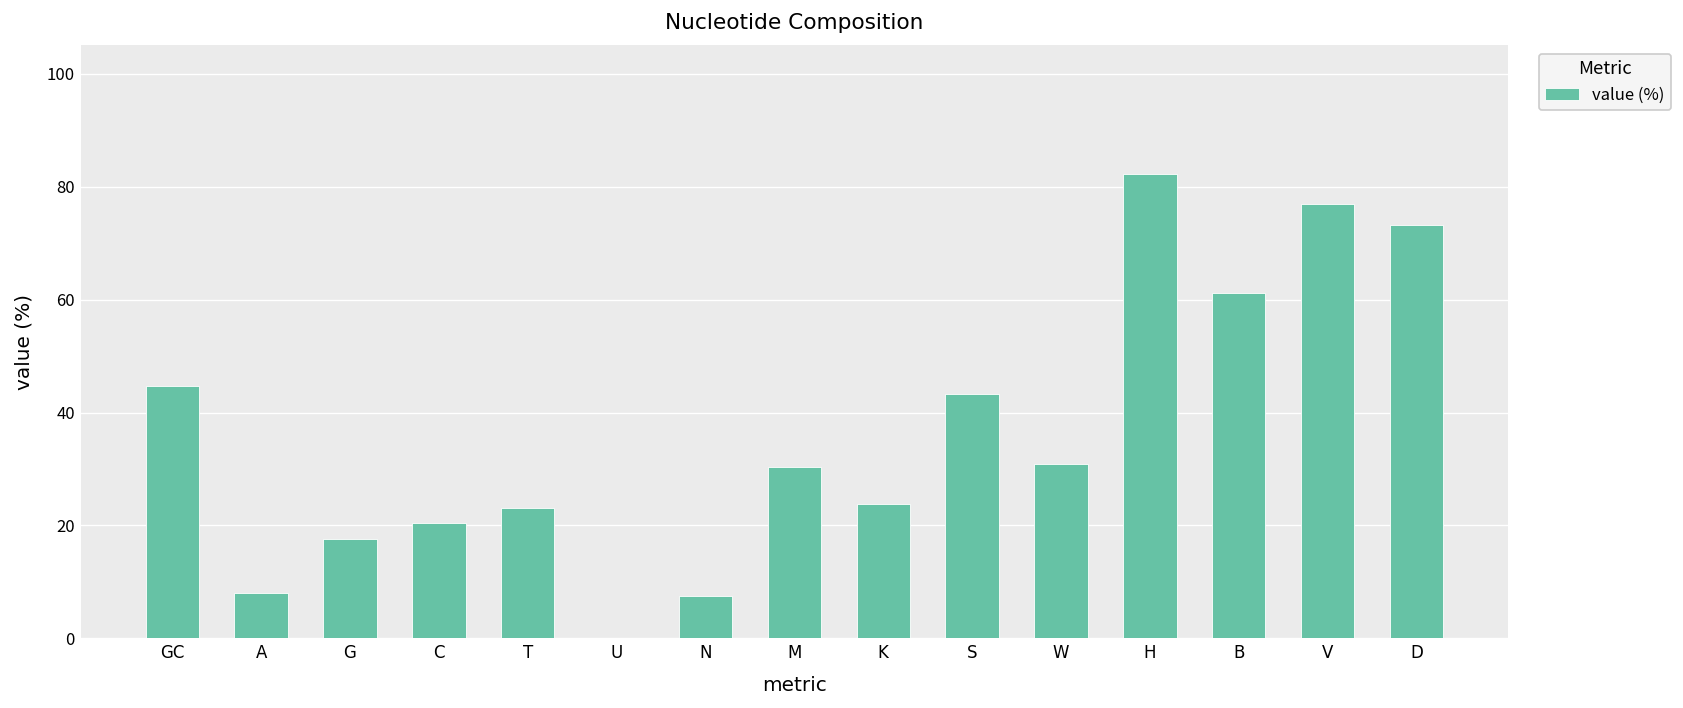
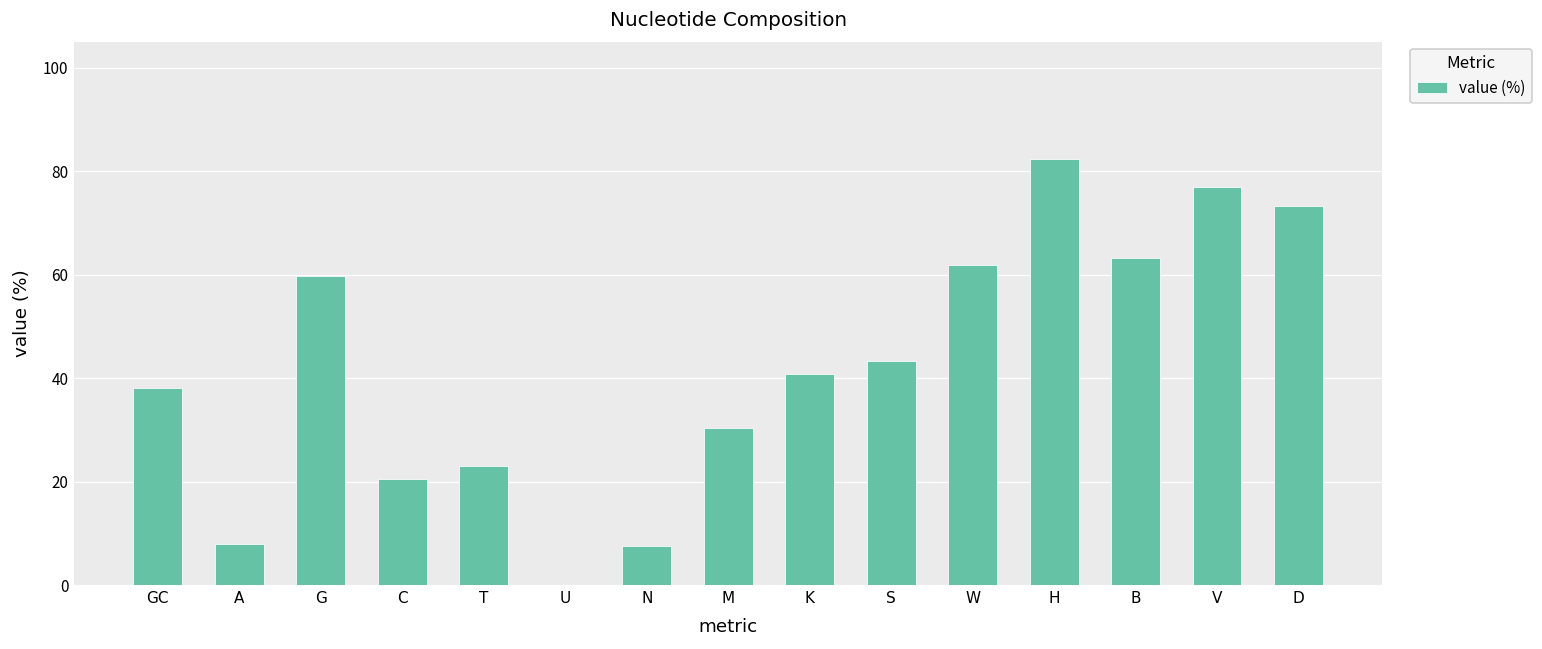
  {
-   "GC": 45,
+   "GC": 38,
    "A": 8,
-   "G": 18,
+   "G": 60,
    "C": 20,
    "T": 23,
    "U": 0,
    "N": 8,
    "M": 30,
-   "K": 24,
+   "K": 41,
    "S": 43,
-   "W": 31,
+   "W": 62,
    "H": 82,
-   "B": 61,
+   "B": 63,
    "V": 77,
    "D": 73
  }
